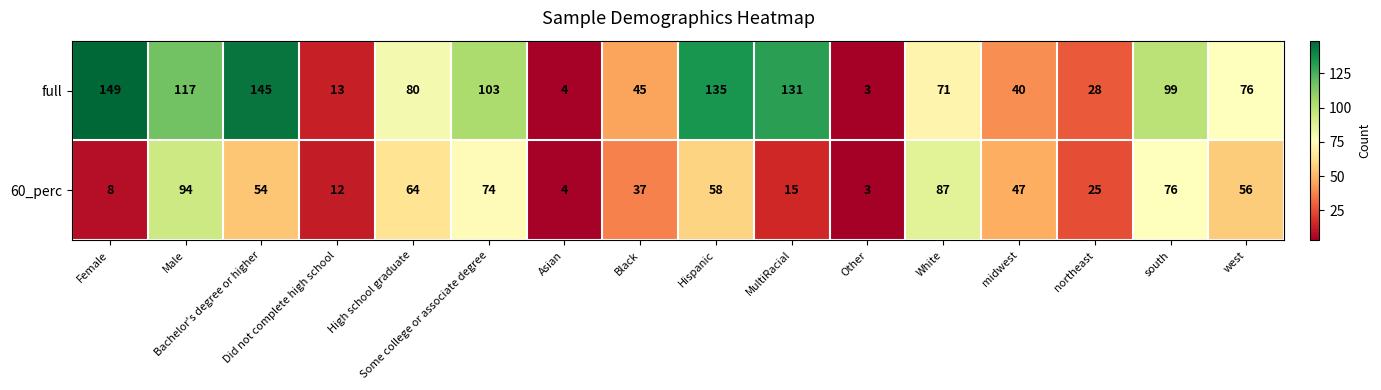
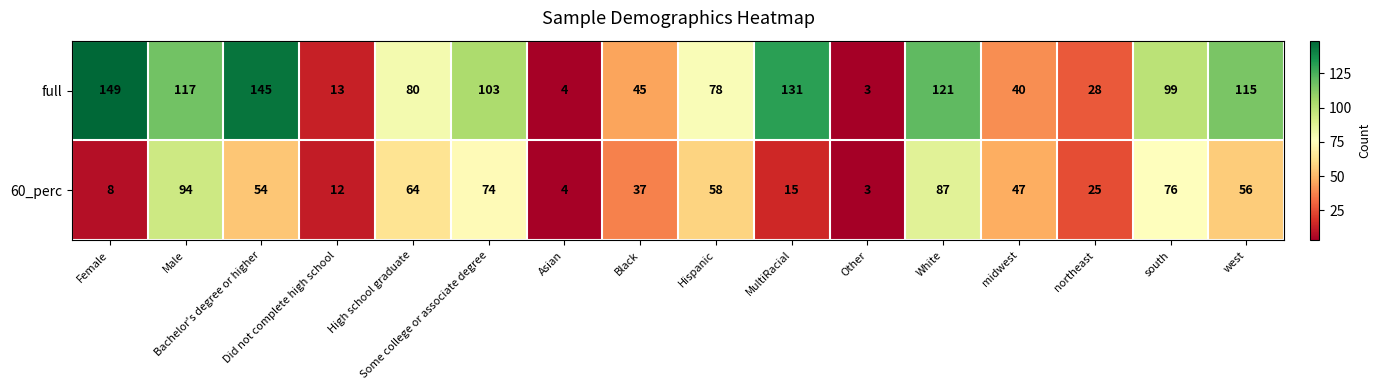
  {
    "full": {
      "Female": 149,
      "Male": 117,
      "Bachelor's degree or higher": 145,
      "Did not complete high school": 13,
      "High school graduate": 80,
      "Some college or associate degree": 103,
      "Asian": 4,
      "Black": 45,
-     "Hispanic": 135,
+     "Hispanic": 78,
      "MultiRacial": 131,
      "Other": 3,
-     "White": 71,
+     "White": 121,
      "midwest": 40,
      "northeast": 28,
      "south": 99,
-     "west": 76
+     "west": 115
    },
    "60_perc": {
      "Female": 8,
      "Male": 94,
      "Bachelor's degree or higher": 54,
      "Did not complete high school": 12,
      "High school graduate": 64,
      "Some college or associate degree": 74,
      "Asian": 4,
      "Black": 37,
      "Hispanic": 58,
      "MultiRacial": 15,
      "Other": 3,
      "White": 87,
      "midwest": 47,
      "northeast": 25,
      "south": 76,
      "west": 56
    }
  }
